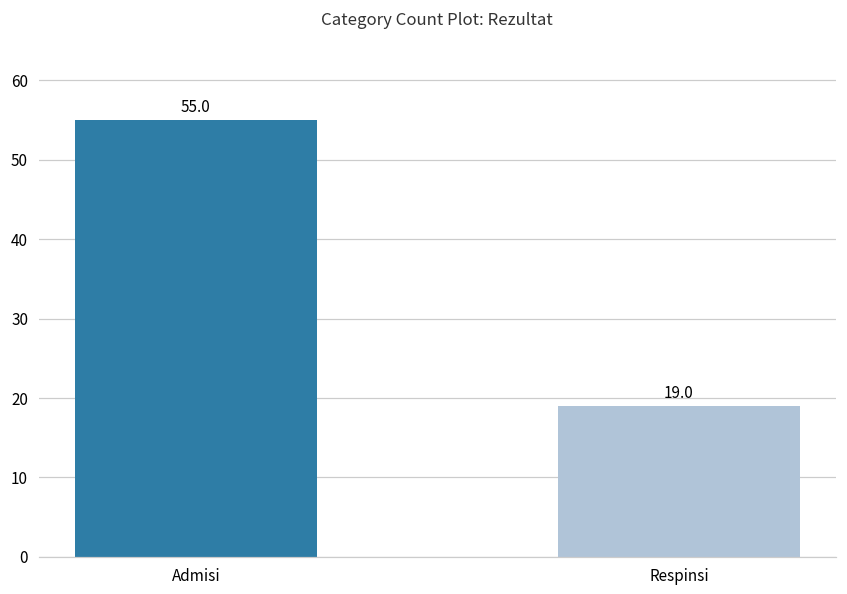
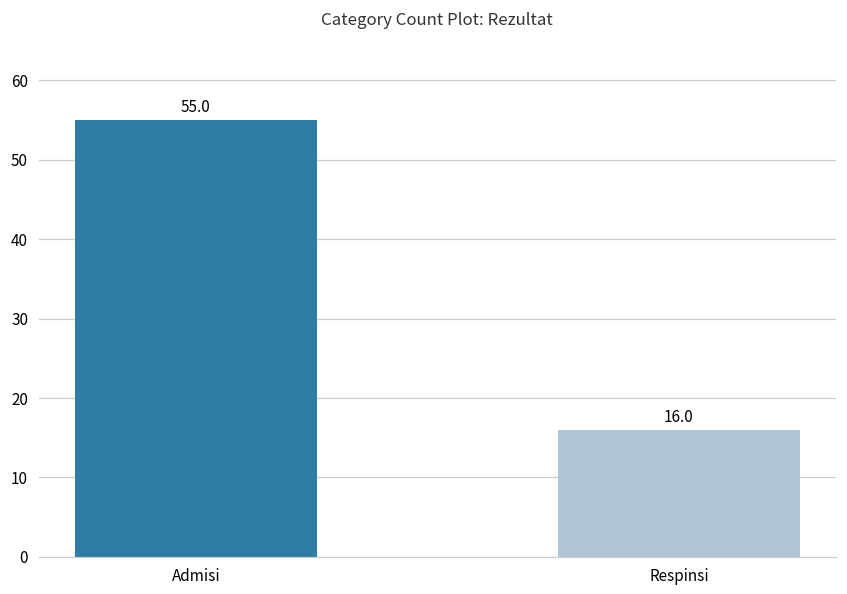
  {
    "Admisi": 55.0,
-   "Respinsi": 19.0
+   "Respinsi": 16.0
  }
